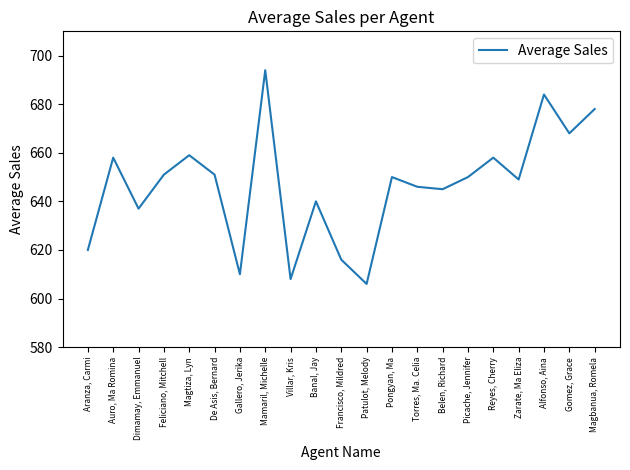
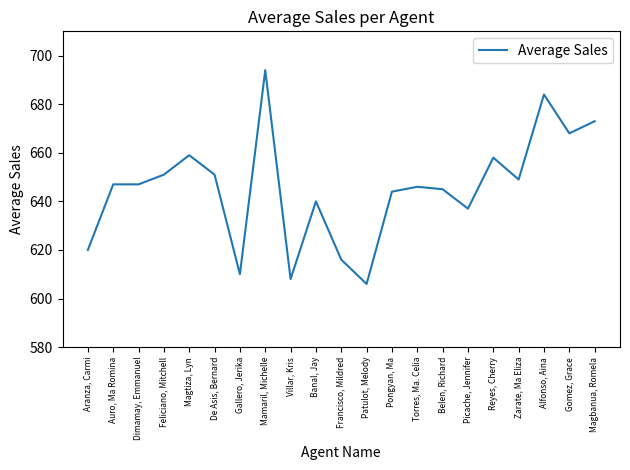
  {
    "Aranza, Carmi": 620,
-   "Auro, Ma Romina": 658,
-   "Dimamay, Emmanuel": 637,
+   "Auro, Ma Romina": 647,
+   "Dimamay, Emmanuel": 647,
    "Feliciano, Mitchell": 651,
    "Magtiza, Lyn": 659,
    "De Asis, Bernard": 651,
    "Gallero, Jerika": 610,
    "Mamaril, Michelle": 694,
    "Villar, Kris": 608,
    "Banal, Jay": 640,
    "Francisco, Mildred": 616,
    "Patulot, Melody": 606,
-   "Pongyan, Ma": 650,
+   "Pongyan, Ma": 644,
    "Torres, Ma. Celia": 646,
    "Belen, Richard": 645,
-   "Picache, Jennifer": 650,
+   "Picache, Jennifer": 637,
    "Reyes, Cherry": 658,
    "Zarate, Ma Eliza": 649,
    "Alfonso, Aina": 684,
    "Gomez, Grace": 668,
-   "Magbanua, Romela": 678
+   "Magbanua, Romela": 673
  }
